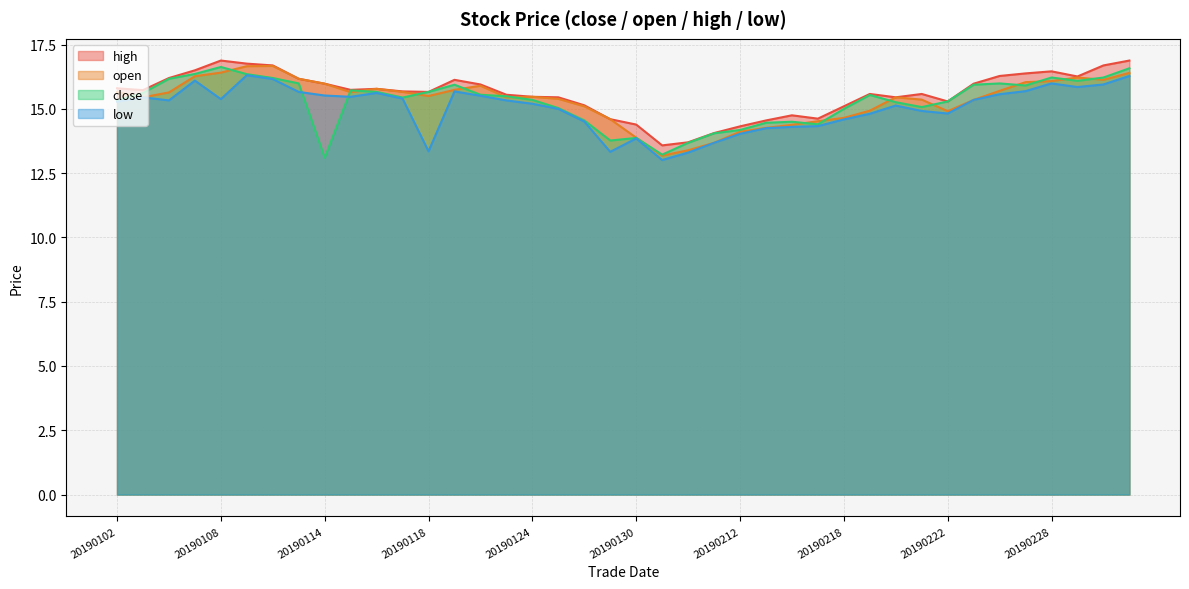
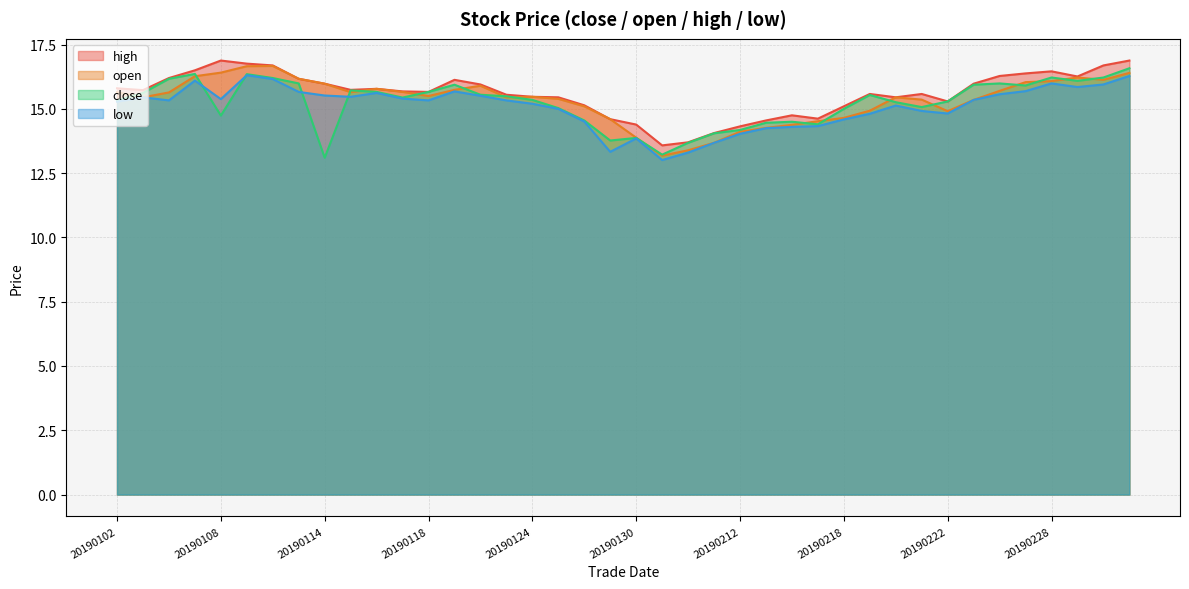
  {
    "close": {
-     "20190108": 16.6,
+     "20190108": 14.7,
      "20190114": 13.1,
      "20190124": 15.4,
      "20190218": 15.0,
      "20190228": 16.2
    },
    "low": {
      "20190108": 15.4,
      "20190114": 15.5,
-     "20190118": 13.4,
+     "20190118": 15.3,
      "20190124": 15.2
    }
  }
